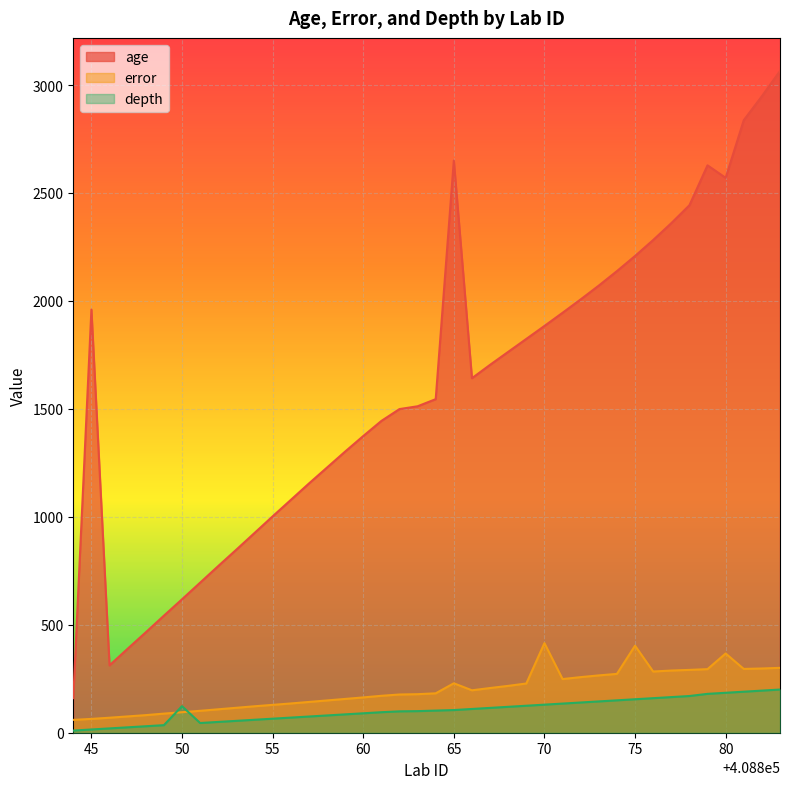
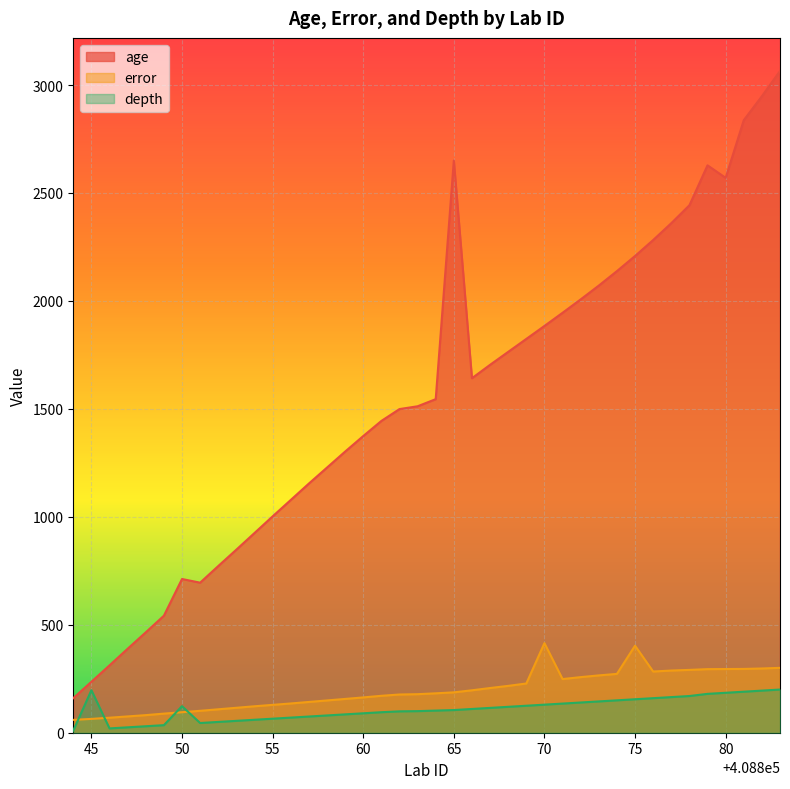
  {
    "age": {
-     "45": 1960,
-     "50": 620,
+     "45": 240,
+     "50": 710,
      "55": 1000,
      "60": 1370,
      "65": 2650,
      "70": 1880,
      "75": 2210,
      "80": 2570
    },
    "error": {
      "45": 60,
      "50": 100,
      "55": 130,
      "60": 160,
-     "65": 230,
+     "65": 190,
      "70": 410,
      "75": 400,
-     "80": 370
+     "80": 300
    },
    "depth": {
-     "45": 20,
+     "45": 200,
      "50": 120,
      "55": 70,
      "60": 90,
      "65": 110,
      "70": 130,
      "75": 160,
      "80": 190
    }
  }
